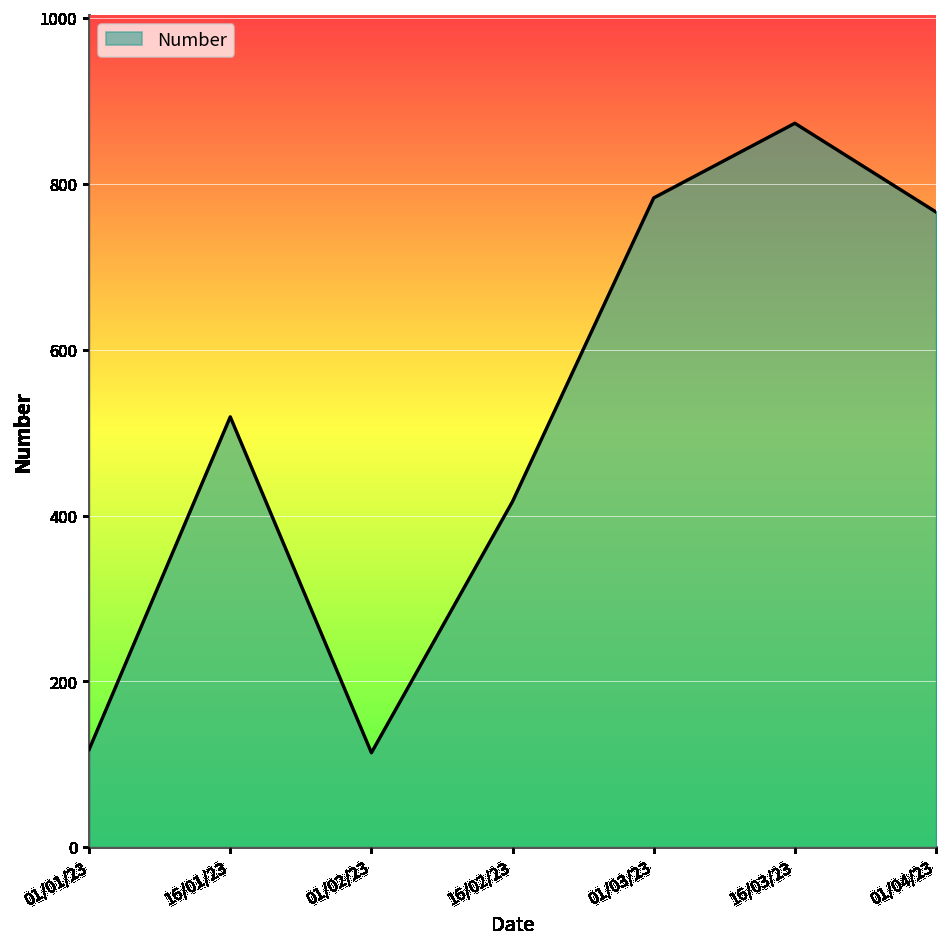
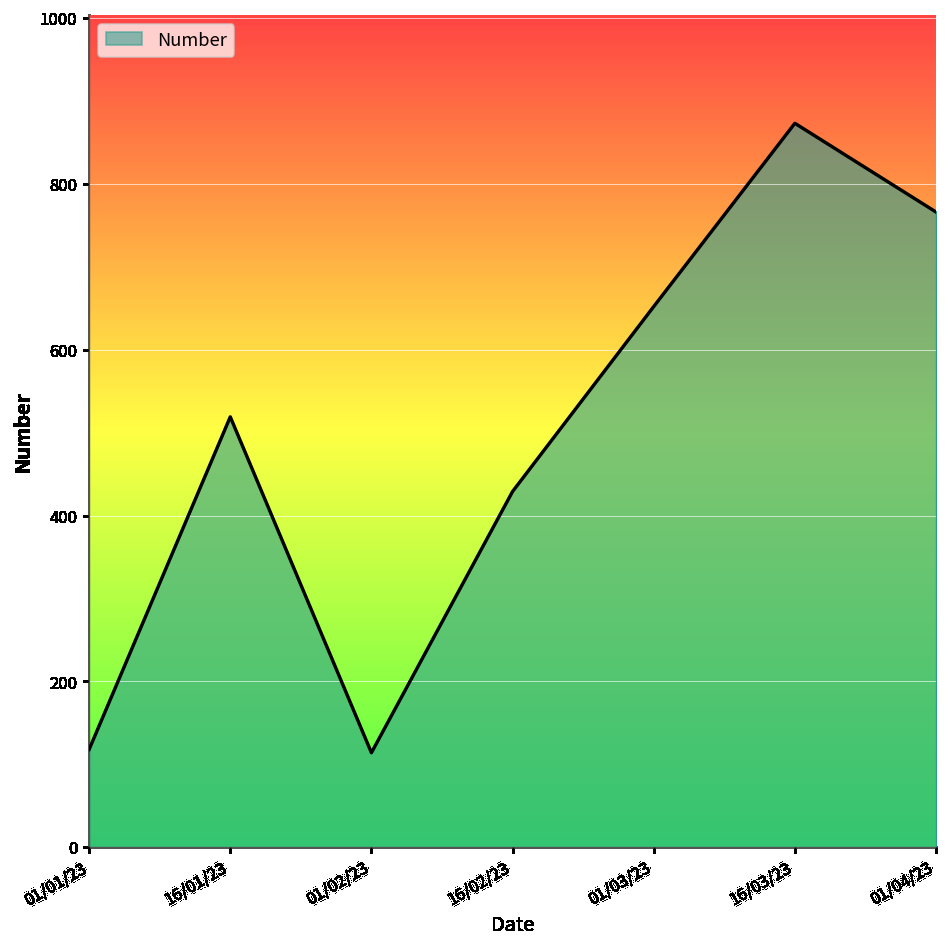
  {
    "01/01/23": 120,
    "16/01/23": 520,
    "01/02/23": 110,
-   "16/02/23": 420,
-   "01/03/23": 780,
+   "16/02/23": 430,
+   "01/03/23": 650,
    "16/03/23": 870,
    "01/04/23": 770
  }
